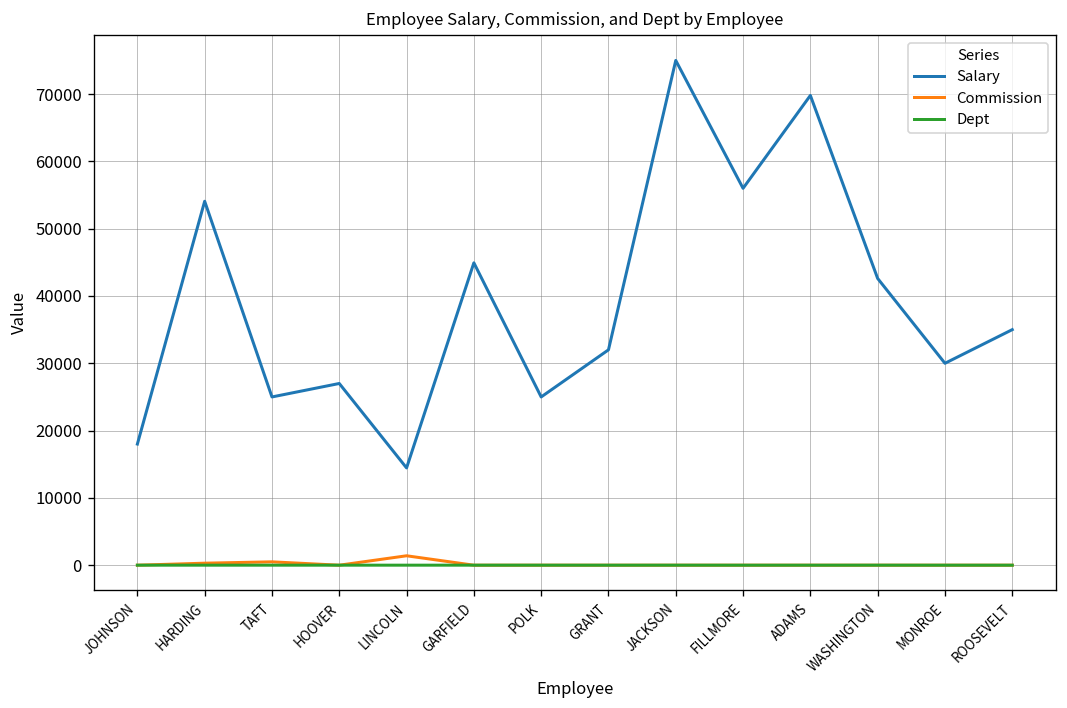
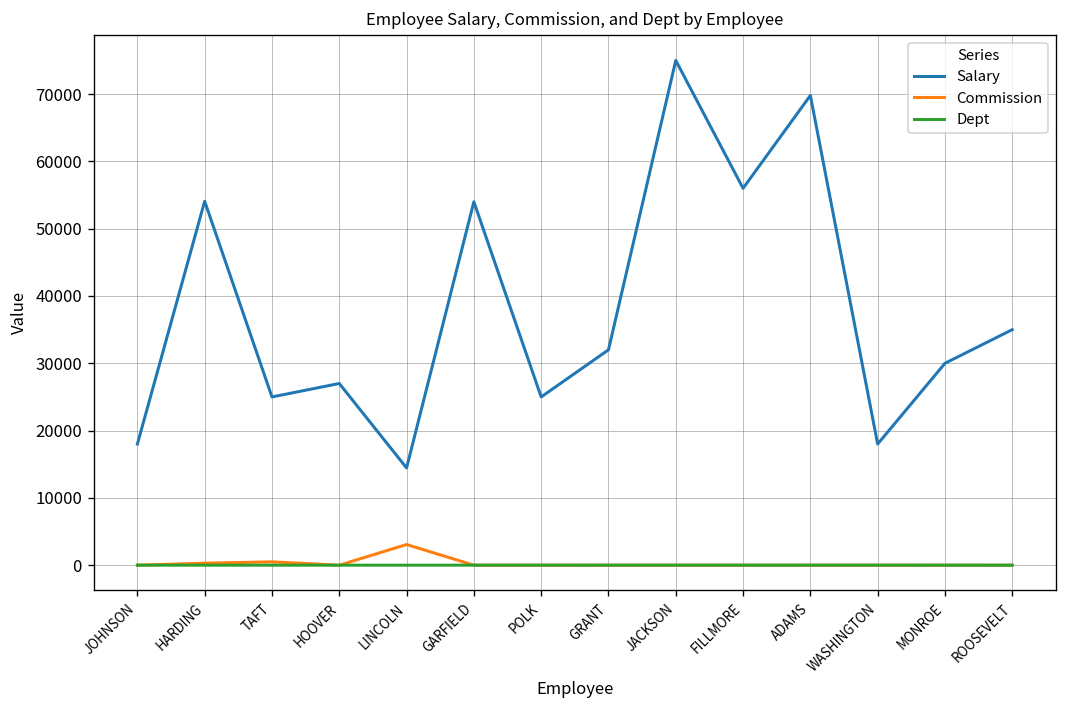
  {
    "Salary": {
      "JOHNSON": 18000,
      "HARDING": 54000,
      "TAFT": 25000,
      "HOOVER": 27000,
      "LINCOLN": 14000,
-     "GARFIELD": 45000,
+     "GARFIELD": 54000,
      "POLK": 25000,
      "GRANT": 32000,
      "JACKSON": 75000,
      "FILLMORE": 56000,
      "ADAMS": 70000,
-     "WASHINGTON": 43000,
+     "WASHINGTON": 18000,
      "MONROE": 30000,
      "ROOSEVELT": 35000
    },
    "Commission": {
      "TAFT": 1000,
-     "LINCOLN": 1000
+     "LINCOLN": 3000
    },
    "Dept": {
      "TAFT": 0,
      "LINCOLN": 0
    }
  }
